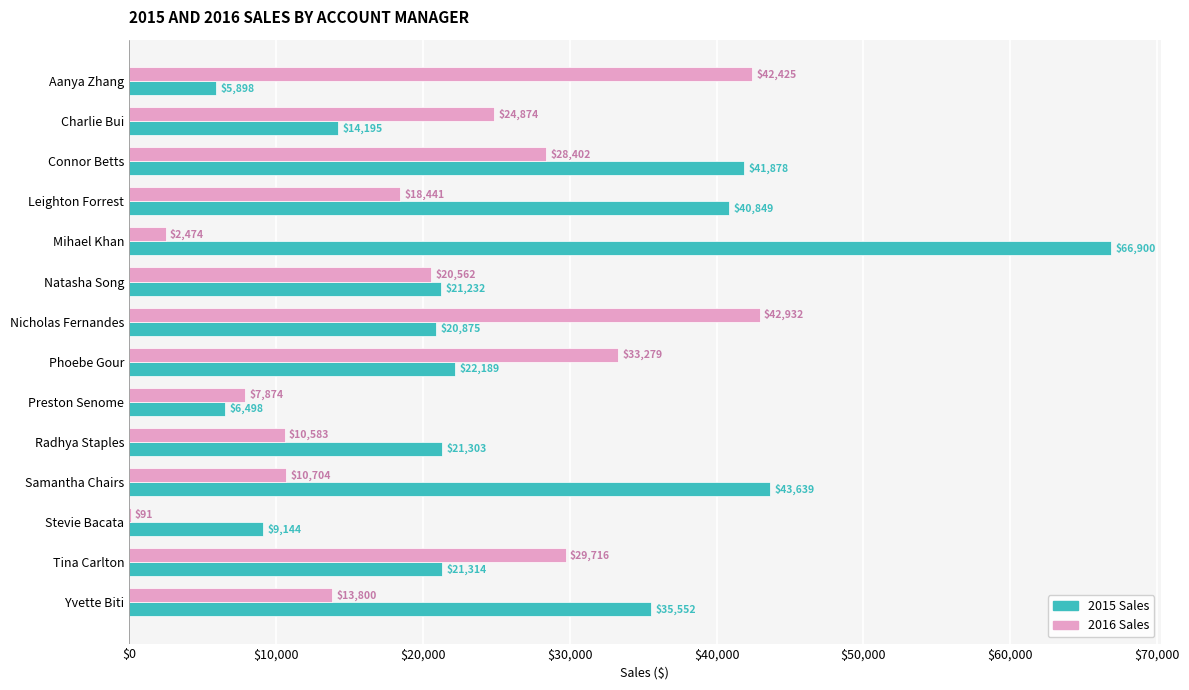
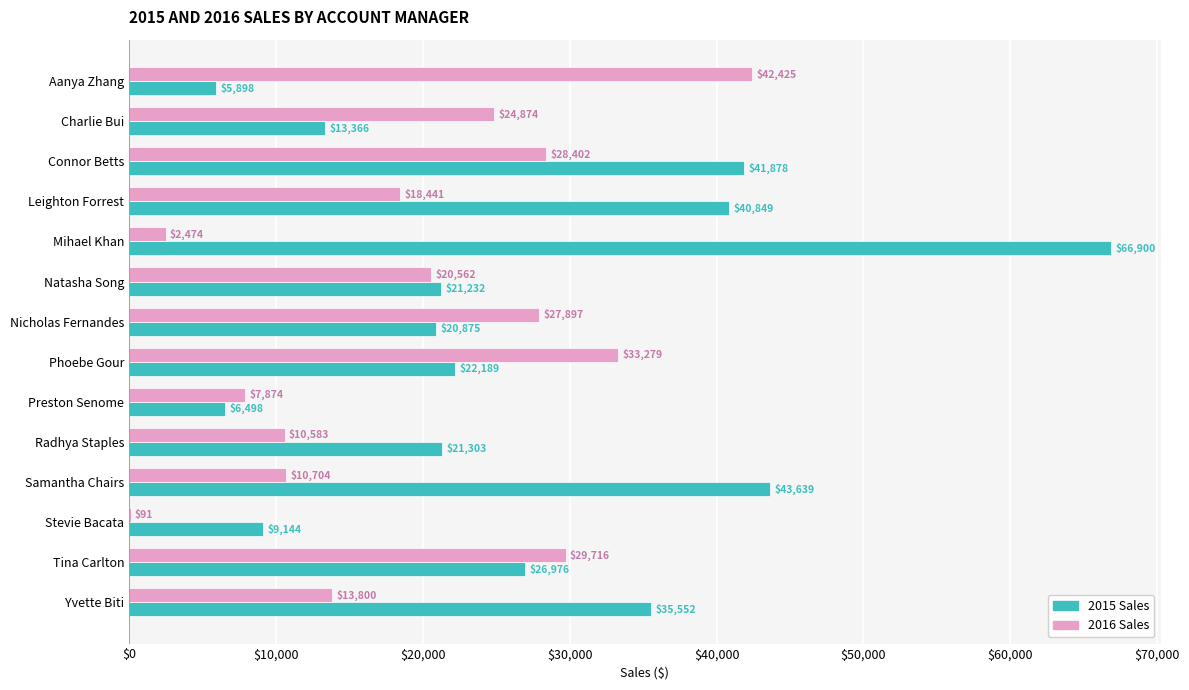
  {
    "2015 Sales": {
      "Aanya Zhang": "$5,898",
-     "Charlie Bui": "$14,195",
+     "Charlie Bui": "$13,366",
      "Connor Betts": "$41,878",
      "Leighton Forrest": "$40,849",
      "Mihael Khan": "$66,900",
      "Natasha Song": "$21,232",
      "Nicholas Fernandes": "$20,875",
      "Phoebe Gour": "$22,189",
      "Preston Senome": "$6,498",
      "Radhya Staples": "$21,303",
      "Samantha Chairs": "$43,639",
      "Stevie Bacata": "$9,144",
-     "Tina Carlton": "$21,314",
+     "Tina Carlton": "$26,976",
      "Yvette Biti": "$35,552"
    },
    "2016 Sales": {
      "Aanya Zhang": "$42,425",
      "Charlie Bui": "$24,874",
      "Connor Betts": "$28,402",
      "Leighton Forrest": "$18,441",
      "Mihael Khan": "$2,474",
      "Natasha Song": "$20,562",
-     "Nicholas Fernandes": "$42,932",
+     "Nicholas Fernandes": "$27,897",
      "Phoebe Gour": "$33,279",
      "Preston Senome": "$7,874",
      "Radhya Staples": "$10,583",
      "Samantha Chairs": "$10,704",
      "Stevie Bacata": "$91",
      "Tina Carlton": "$29,716",
      "Yvette Biti": "$13,800"
    }
  }
